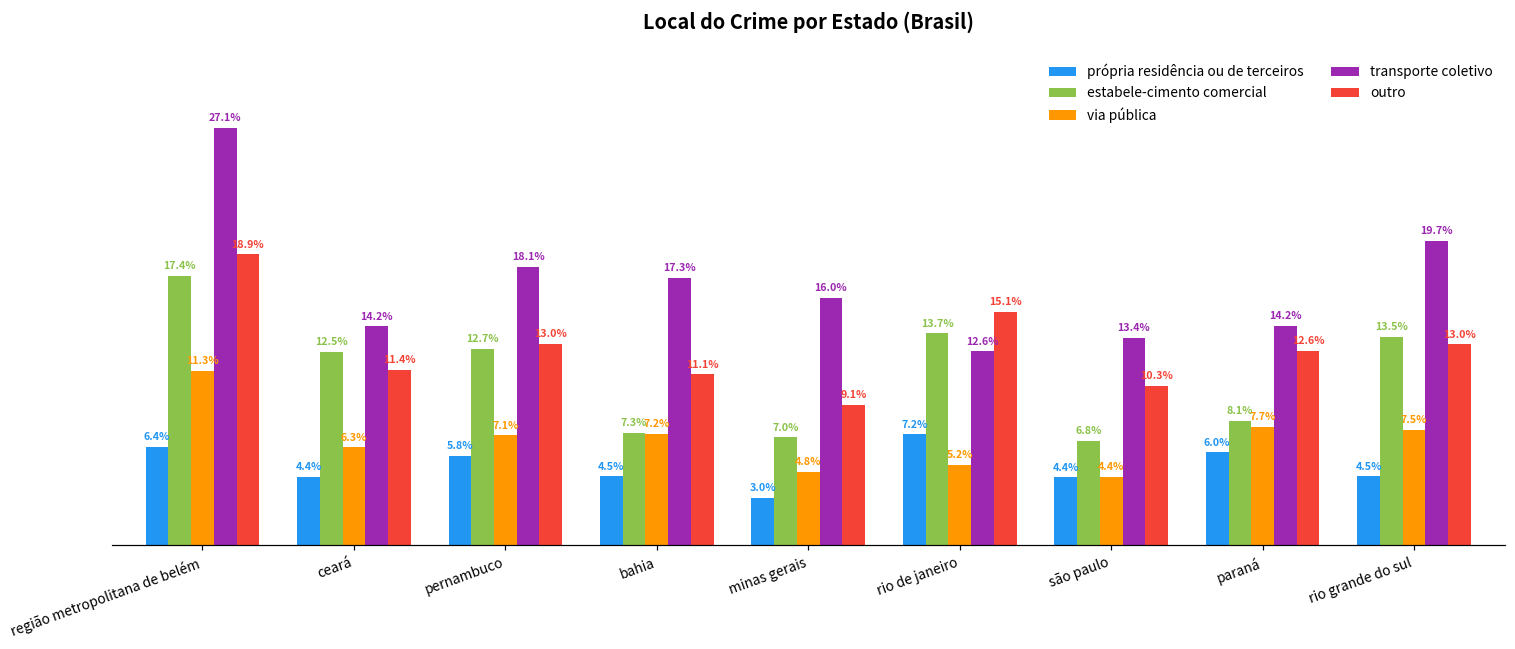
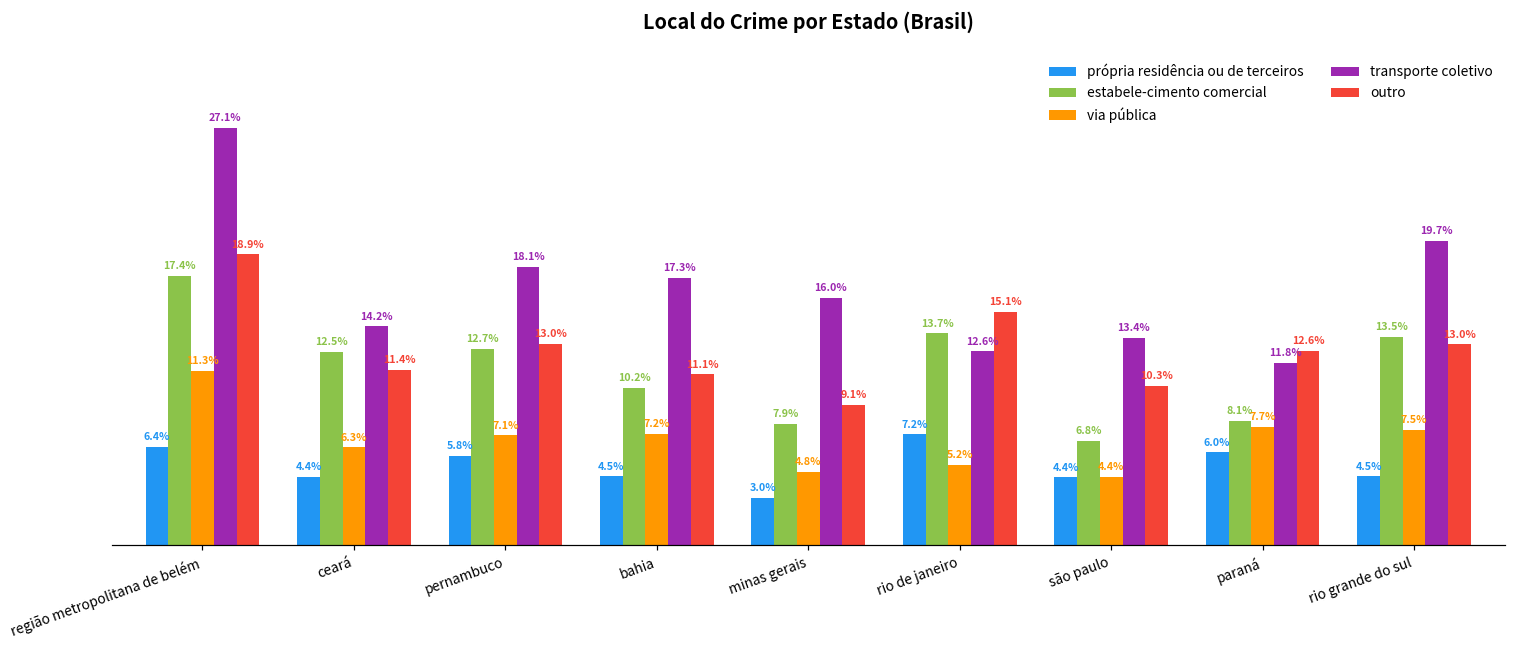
  {
    "própria residência ou de terceiros": {
      "região metropolitana de belém": "6.4%",
      "ceará": "4.4%",
      "pernambuco": "5.8%",
      "bahia": "4.5%",
      "minas gerais": "3.0%",
      "rio de janeiro": "7.2%",
      "são paulo": "4.4%",
      "paraná": "6.0%",
      "rio grande do sul": "4.5%"
    },
    "estabele-cimento comercial": {
      "região metropolitana de belém": "17.4%",
      "ceará": "12.5%",
      "pernambuco": "12.7%",
-     "bahia": "7.3%",
-     "minas gerais": "7.0%",
+     "bahia": "10.2%",
+     "minas gerais": "7.9%",
      "rio de janeiro": "13.7%",
      "são paulo": "6.8%",
      "paraná": "8.1%",
      "rio grande do sul": "13.5%"
    },
    "via pública": {
      "região metropolitana de belém": "11.3%",
      "ceará": "6.3%",
      "pernambuco": "7.1%",
      "bahia": "7.2%",
      "minas gerais": "4.8%",
      "rio de janeiro": "5.2%",
      "são paulo": "4.4%",
      "paraná": "7.7%",
      "rio grande do sul": "7.5%"
    },
    "transporte coletivo": {
      "região metropolitana de belém": "27.1%",
      "ceará": "14.2%",
      "pernambuco": "18.1%",
      "bahia": "17.3%",
      "minas gerais": "16.0%",
      "rio de janeiro": "12.6%",
      "são paulo": "13.4%",
-     "paraná": "14.2%",
+     "paraná": "11.8%",
      "rio grande do sul": "19.7%"
    },
    "outro": {
      "região metropolitana de belém": "18.9%",
      "ceará": "11.4%",
      "pernambuco": "13.0%",
      "bahia": "11.1%",
      "minas gerais": "9.1%",
      "rio de janeiro": "15.1%",
      "são paulo": "10.3%",
      "paraná": "12.6%",
      "rio grande do sul": "13.0%"
    }
  }
